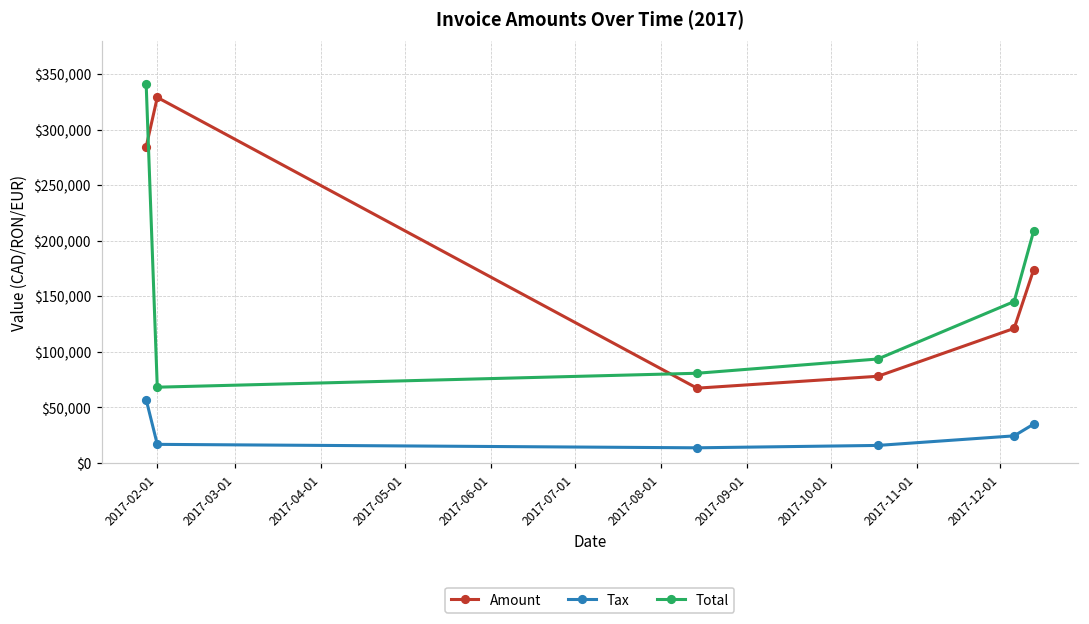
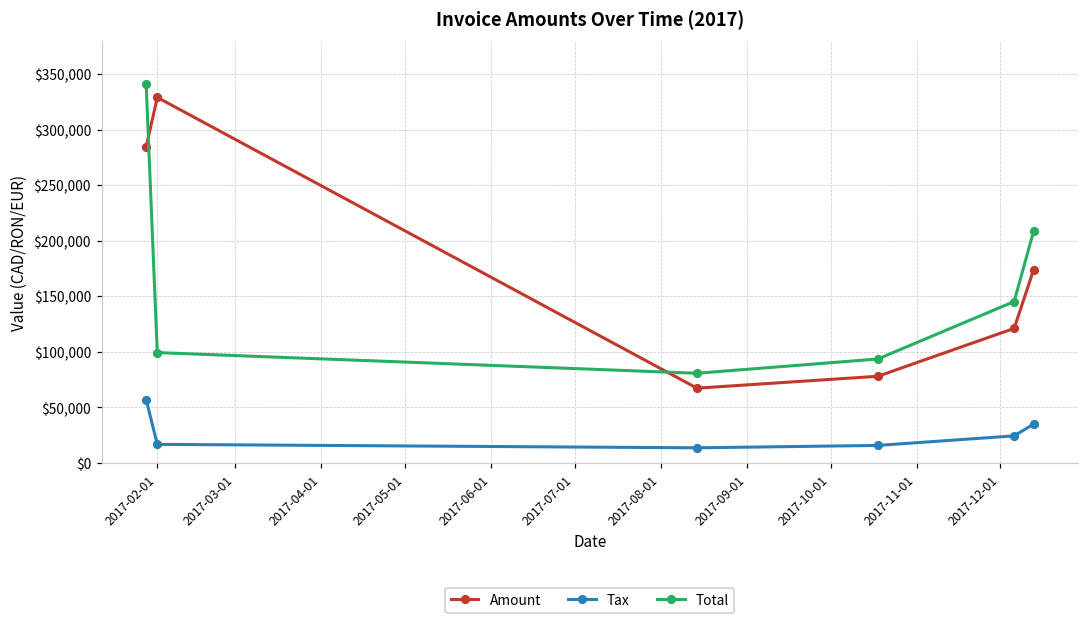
  {
    "Amount": {
      "2017-02-01": "$329,000"
    },
    "Tax": {
      "2017-02-01": "$17,000"
    },
    "Total": {
-     "2017-02-01": "$68,000"
+     "2017-02-01": "$99,000"
    }
  }
